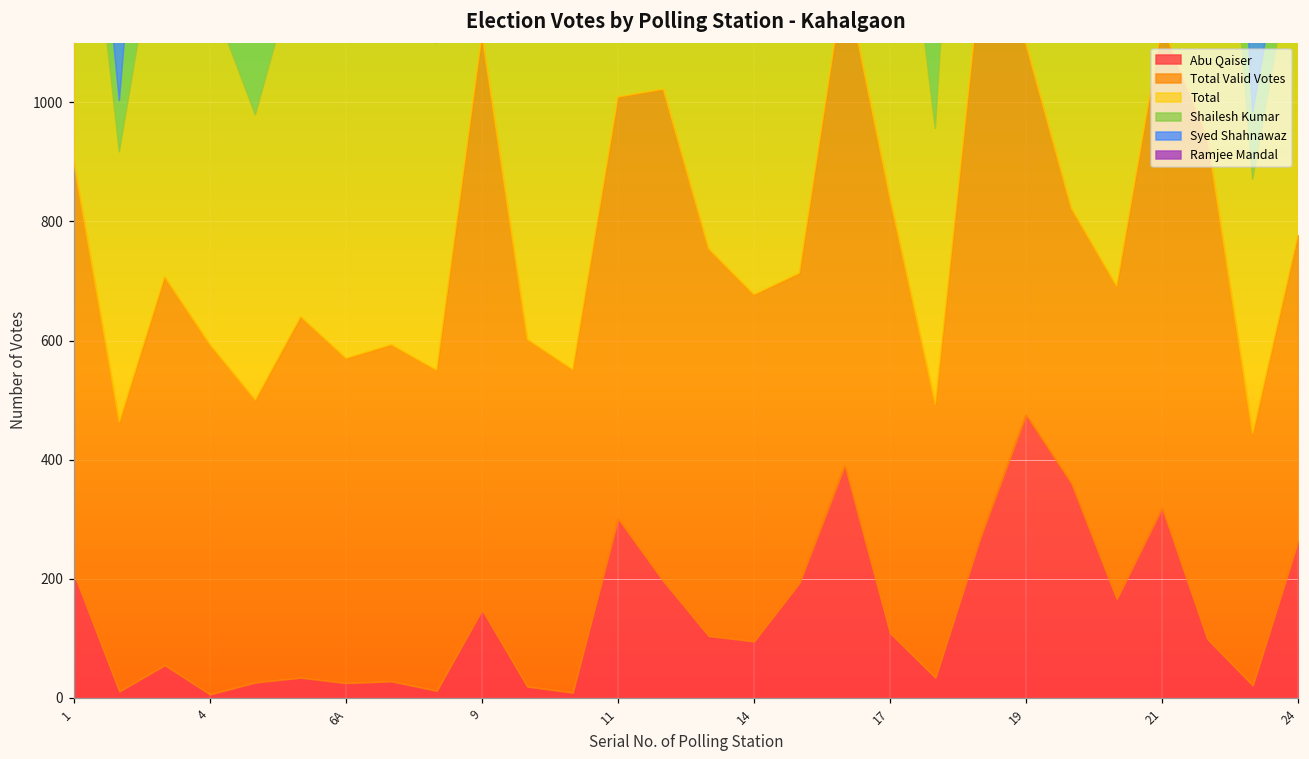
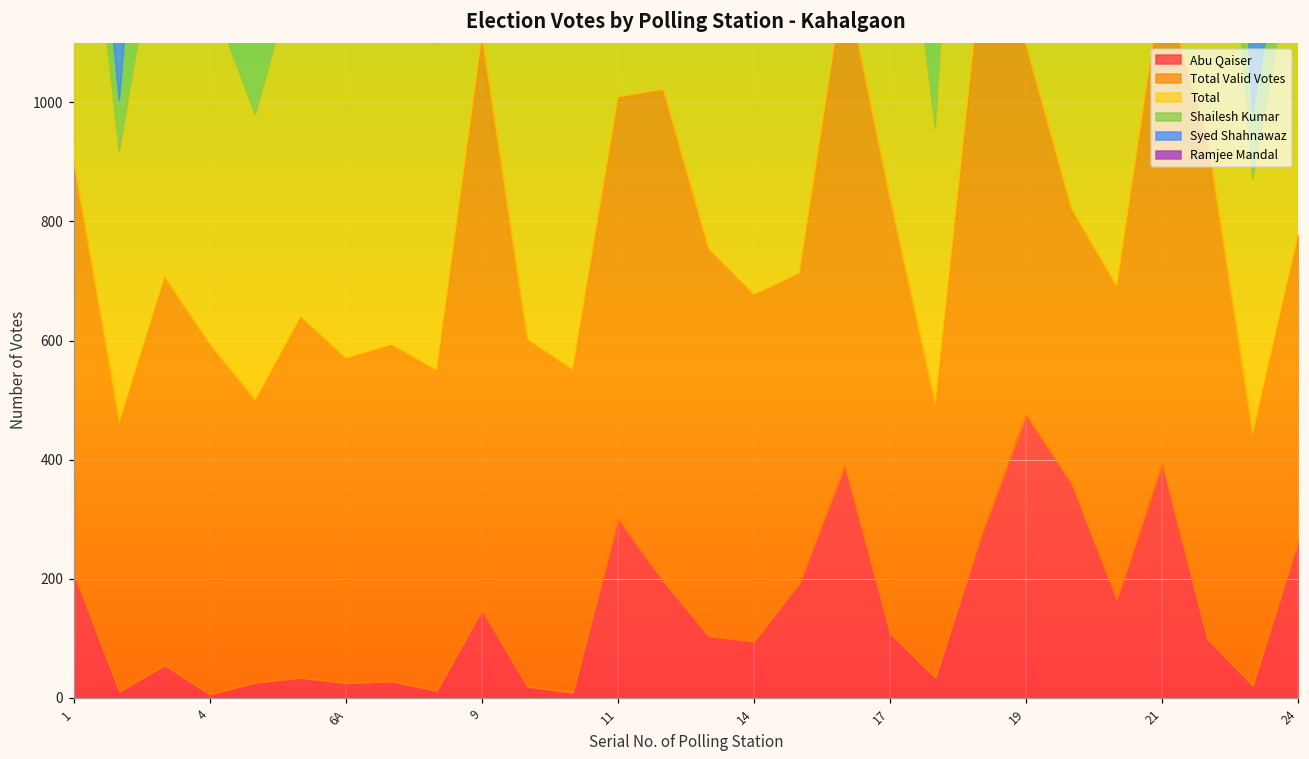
  {
    "Abu Qaiser": {
      "1": 210,
      "4": 10,
      "6A": 30,
      "9": 150,
      "11": 300,
      "14": 100,
      "17": 110,
      "19": 480,
-     "21": 320,
+     "21": 390,
      "24": 260
    },
    "Total Valid Votes": {
      "1": 690,
      "4": 590,
      "6A": 550,
      "11": 710,
      "14": 580,
      "17": 730,
      "19": 620,
      "24": 510
    }
  }
